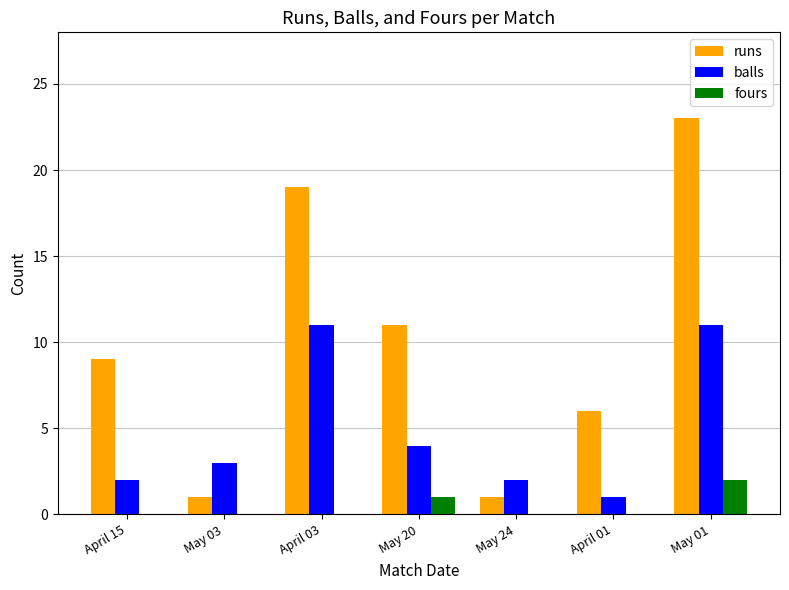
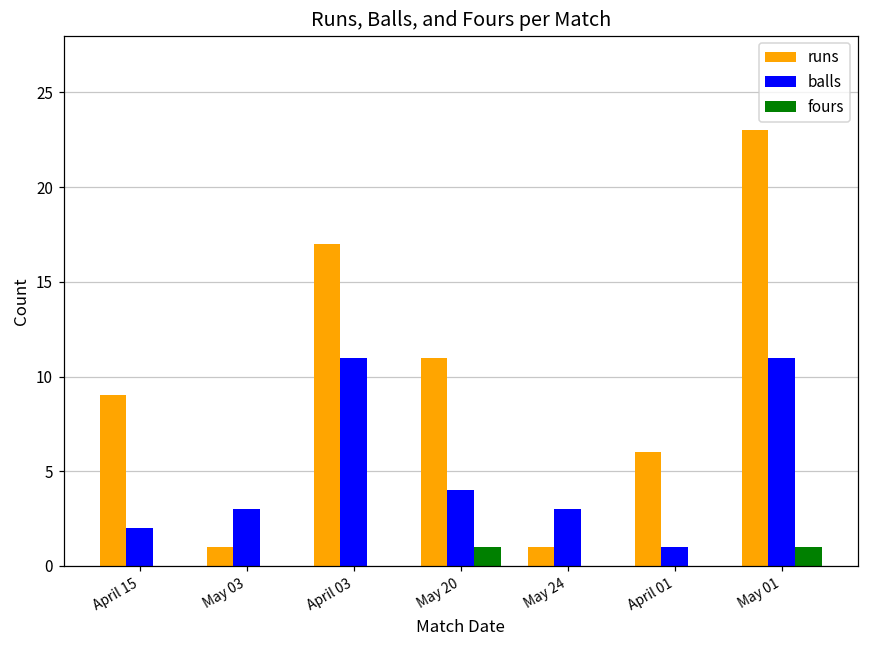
  {
    "runs": {
      "April 15": 9,
      "May 03": 1,
-     "April 03": 19,
+     "April 03": 17,
      "May 20": 11,
      "May 24": 1,
      "April 01": 6,
      "May 01": 23
    },
    "balls": {
      "April 15": 2,
      "May 03": 3,
      "April 03": 11,
      "May 20": 4,
-     "May 24": 2,
+     "May 24": 3,
      "April 01": 1,
      "May 01": 11
    },
    "fours": {
      "April 15": 0,
      "May 03": 0,
      "April 03": 0,
      "May 20": 1,
      "May 24": 0,
      "April 01": 0,
-     "May 01": 2
+     "May 01": 1
    }
  }
